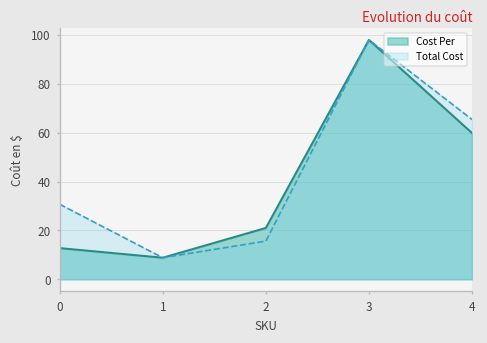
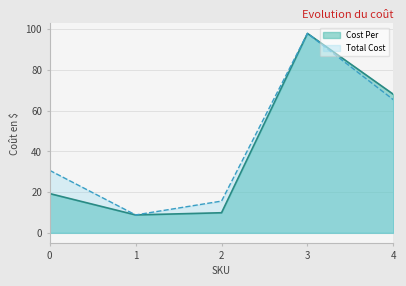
  {
    "Cost Per": {
-     "0": 13,
-     "2": 21,
-     "4": 60
+     "0": 19,
+     "2": 10,
+     "4": 68
    },
    "Total Cost": {
      "0": 31,
      "2": 16,
      "4": 65
    }
  }
